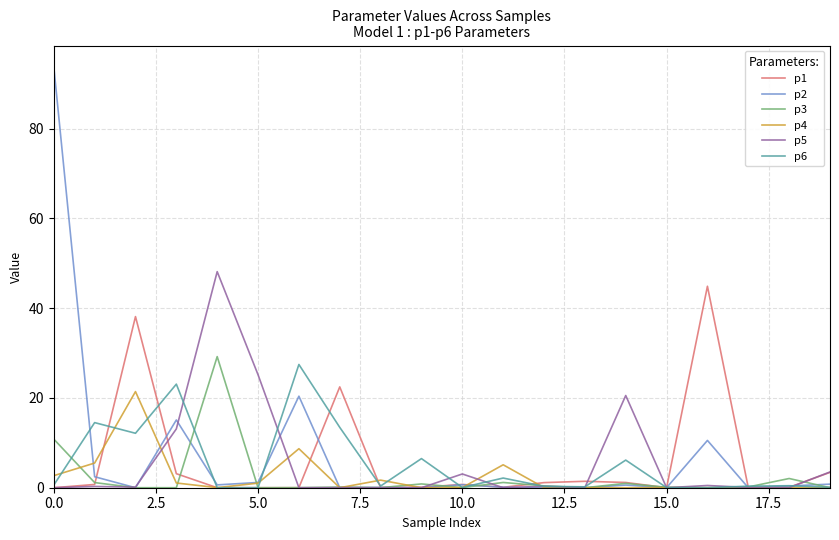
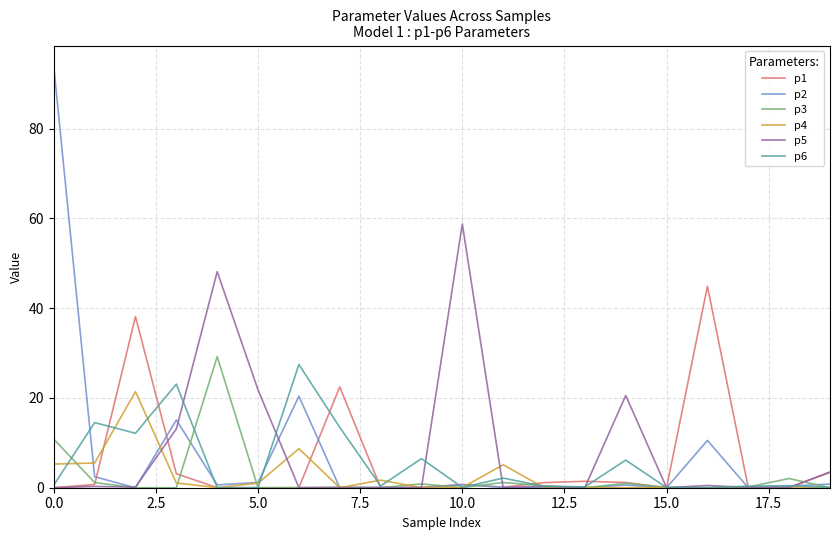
  {
    "p4": {
-     "0.0": 3
+     "0.0": 5
    },
    "p5": {
-     "5.0": 25,
-     "10.0": 3
+     "5.0": 22,
+     "10.0": 59
    }
  }
